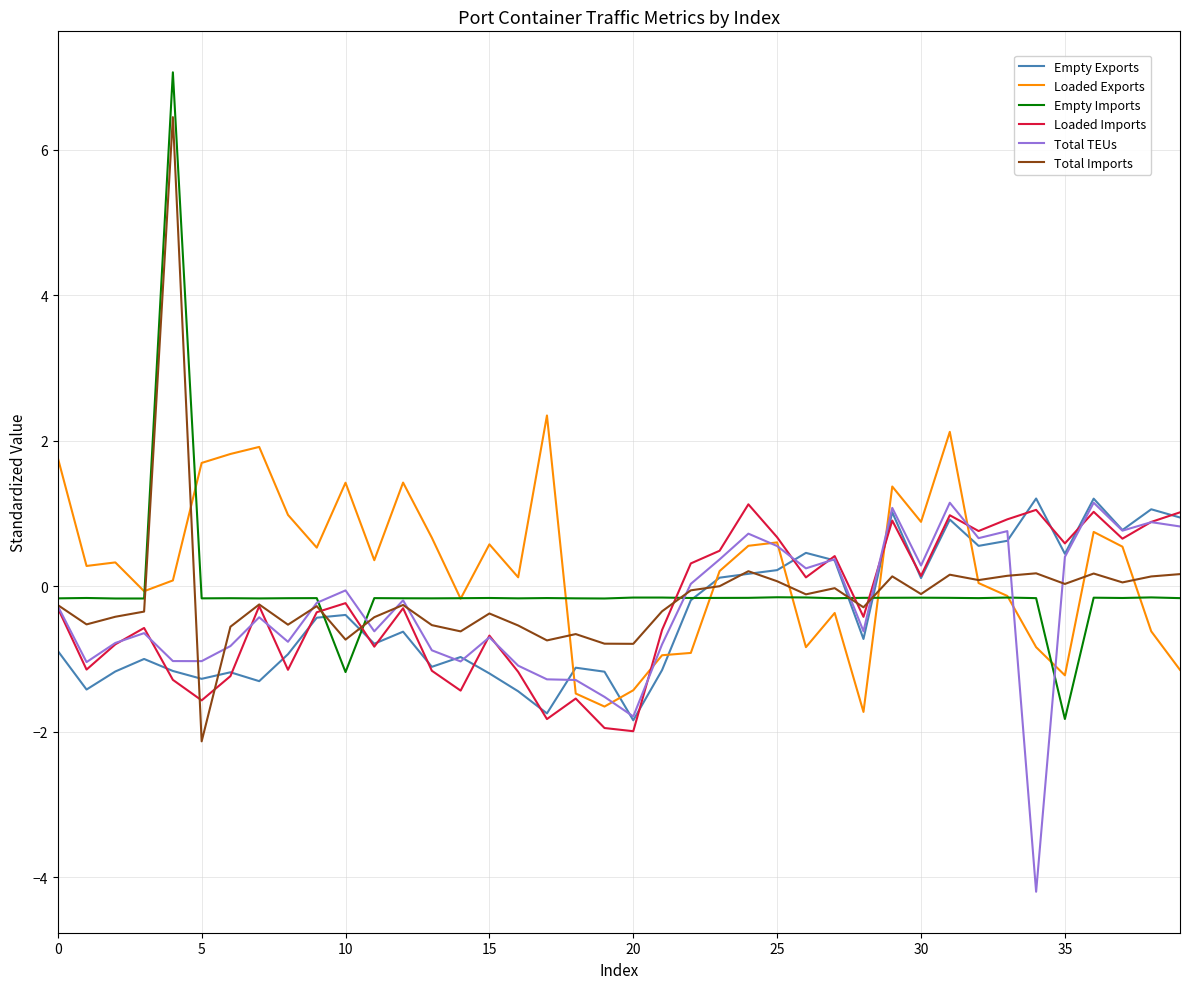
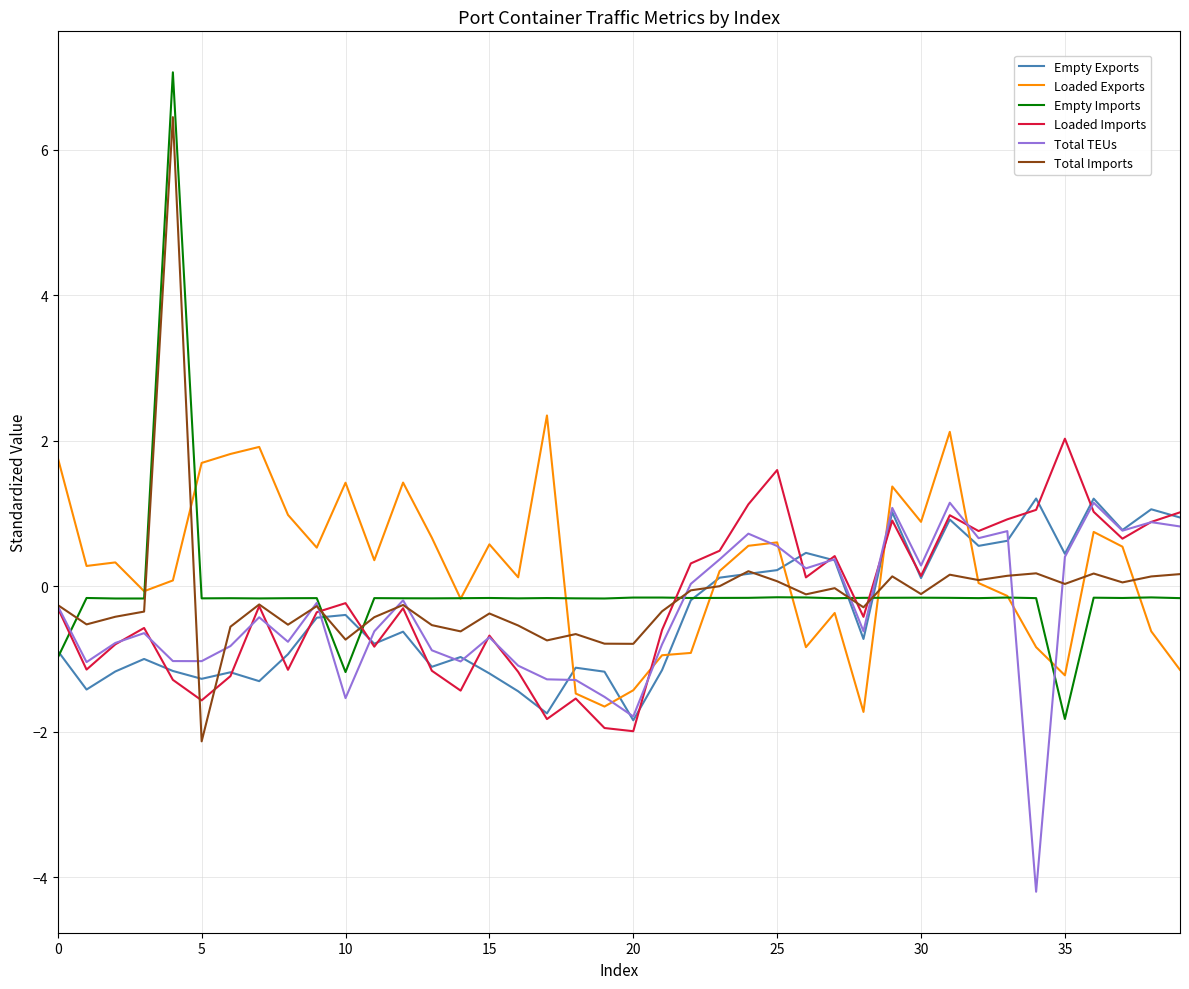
  {
    "Empty Exports": {
      "0": -0.9,
      "5": -1.3,
      "10": -0.4,
      "15": -1.2,
      "20": -1.8,
      "25": 0.2,
      "35": 0.4
    },
    "Loaded Exports": {
      "0": 1.8,
      "5": 1.7,
      "10": 1.4,
      "15": 0.6,
      "20": -1.4,
      "25": 0.6,
      "30": 0.9,
      "35": -1.2
    },
    "Empty Imports": {
-     "0": -0.2,
+     "0": -1.0,
      "5": -0.2,
      "10": -1.2,
      "15": -0.2,
      "20": -0.2,
      "25": -0.2,
      "30": -0.2,
      "35": -1.8
    },
    "Loaded Imports": {
      "5": -1.6,
      "10": -0.2,
      "20": -2.0,
-     "25": 0.7,
-     "35": 0.6
+     "25": 1.6,
+     "35": 2.0
    },
    "Total TEUs": {
      "5": -1.0,
-     "10": -0.1,
+     "10": -1.5,
      "20": -1.8,
      "25": 0.6,
      "30": 0.3,
      "35": 0.4
    },
    "Total Imports": {
      "5": -2.1,
      "10": -0.7,
      "15": -0.4,
      "20": -0.8,
      "25": 0.1,
      "30": -0.1,
      "35": 0.0
    }
  }
